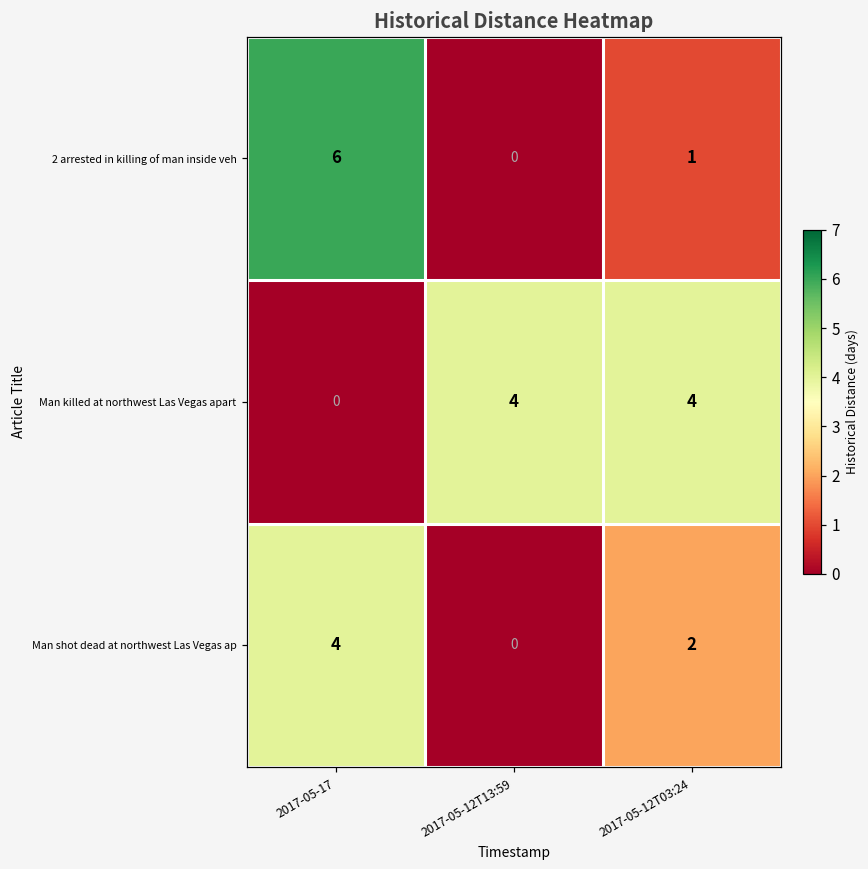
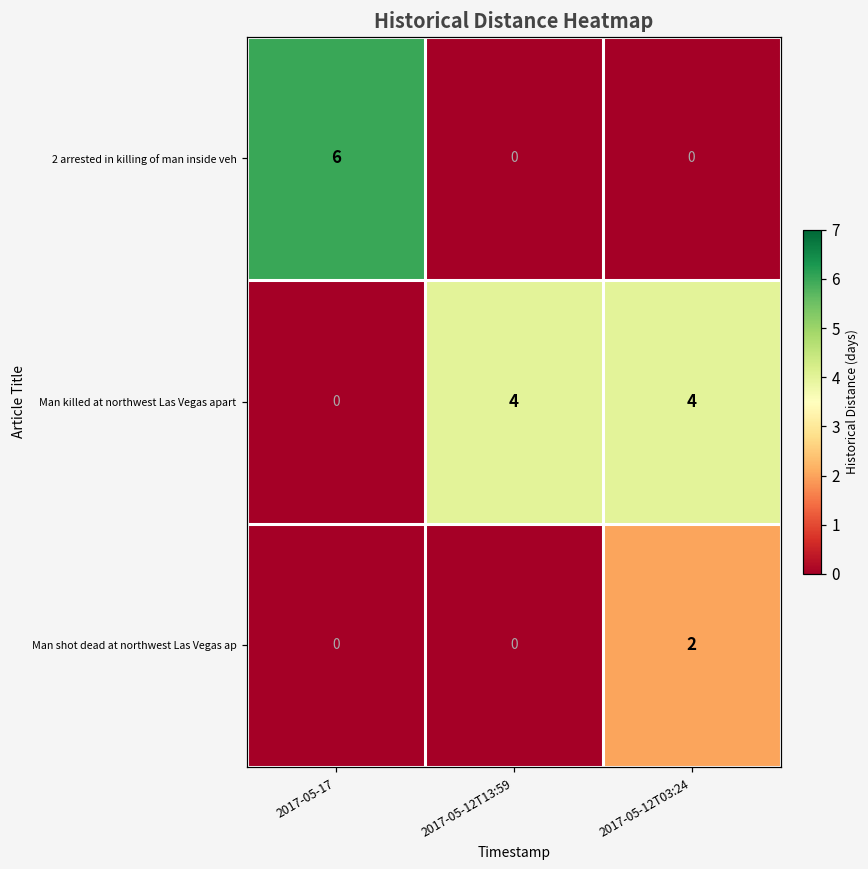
  {
    "2 arrested in killing of man inside veh": {
      "2017-05-17": 6,
      "2017-05-12T13:59": 0,
-     "2017-05-12T03:24": 1
+     "2017-05-12T03:24": 0
    },
    "Man killed at northwest Las Vegas apart": {
      "2017-05-17": 0,
      "2017-05-12T13:59": 4,
      "2017-05-12T03:24": 4
    },
    "Man shot dead at northwest Las Vegas ap": {
-     "2017-05-17": 4,
+     "2017-05-17": 0,
      "2017-05-12T13:59": 0,
      "2017-05-12T03:24": 2
    }
  }
